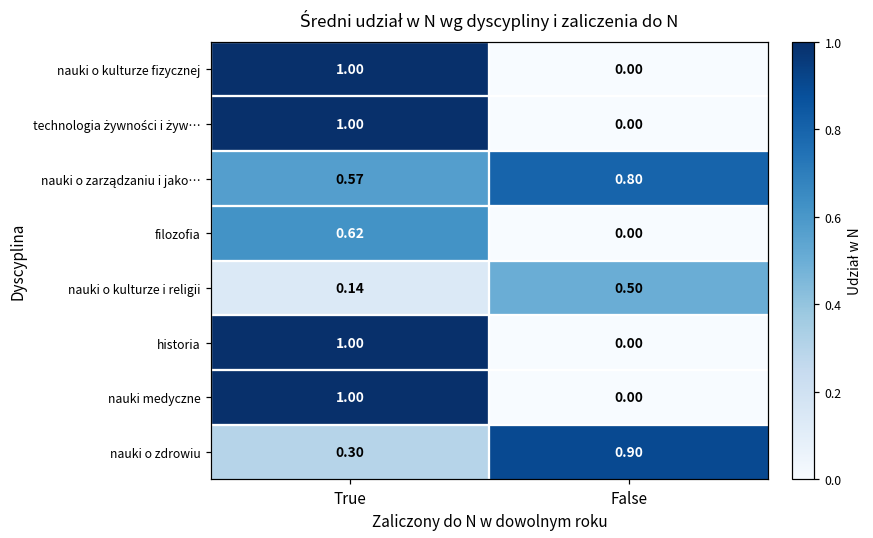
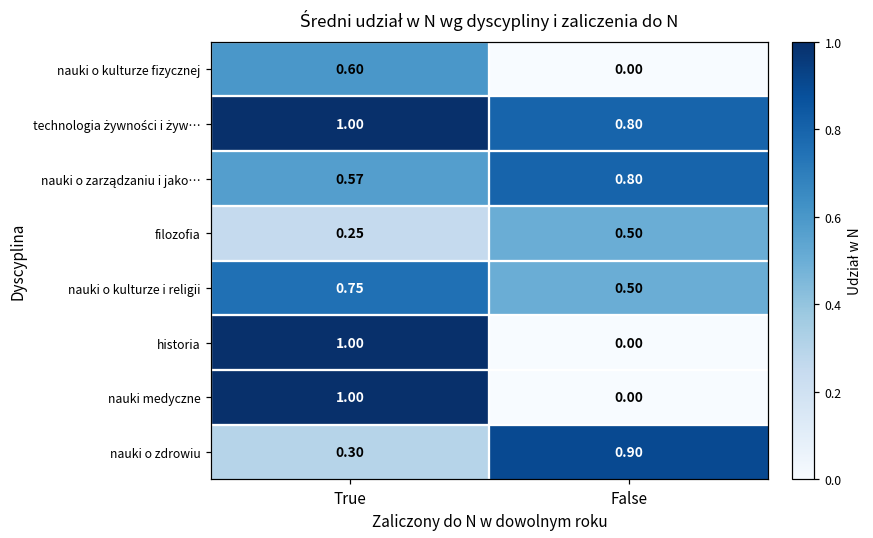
  {
    "nauki o kulturze fizycznej": {
-     "True": 1.00,
+     "True": 0.60,
      "False": 0.00
    },
    "technologia żywności i żyw…": {
      "True": 1.00,
-     "False": 0.00
+     "False": 0.80
    },
    "nauki o zarządzaniu i jako…": {
      "True": 0.57,
      "False": 0.80
    },
    "filozofia": {
-     "True": 0.62,
-     "False": 0.00
+     "True": 0.25,
+     "False": 0.50
    },
    "nauki o kulturze i religii": {
-     "True": 0.14,
+     "True": 0.75,
      "False": 0.50
    },
    "historia": {
      "True": 1.00,
      "False": 0.00
    },
    "nauki medyczne": {
      "True": 1.00,
      "False": 0.00
    },
    "nauki o zdrowiu": {
      "True": 0.30,
      "False": 0.90
    }
  }
